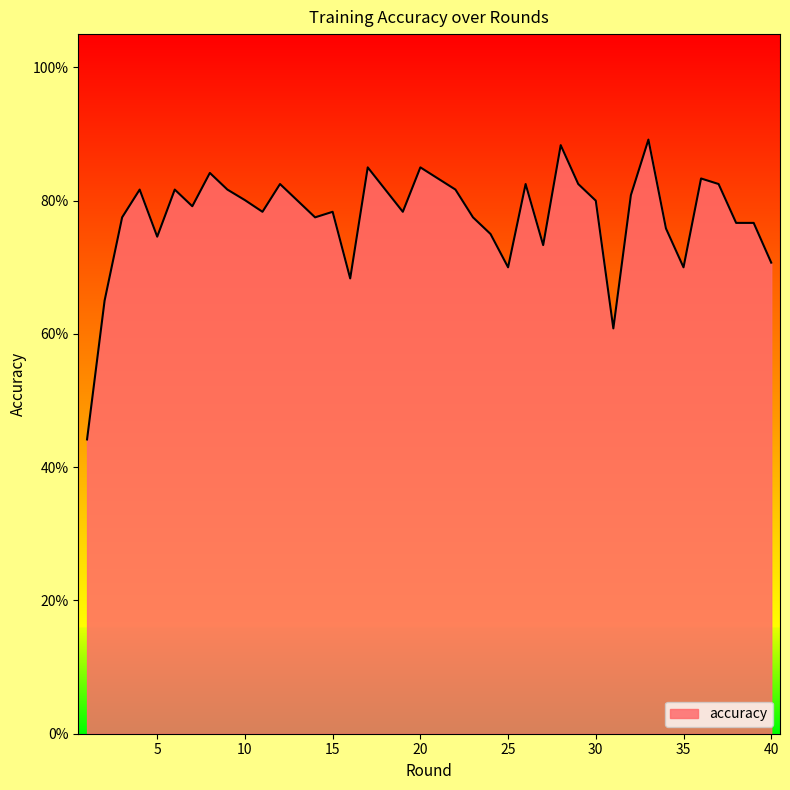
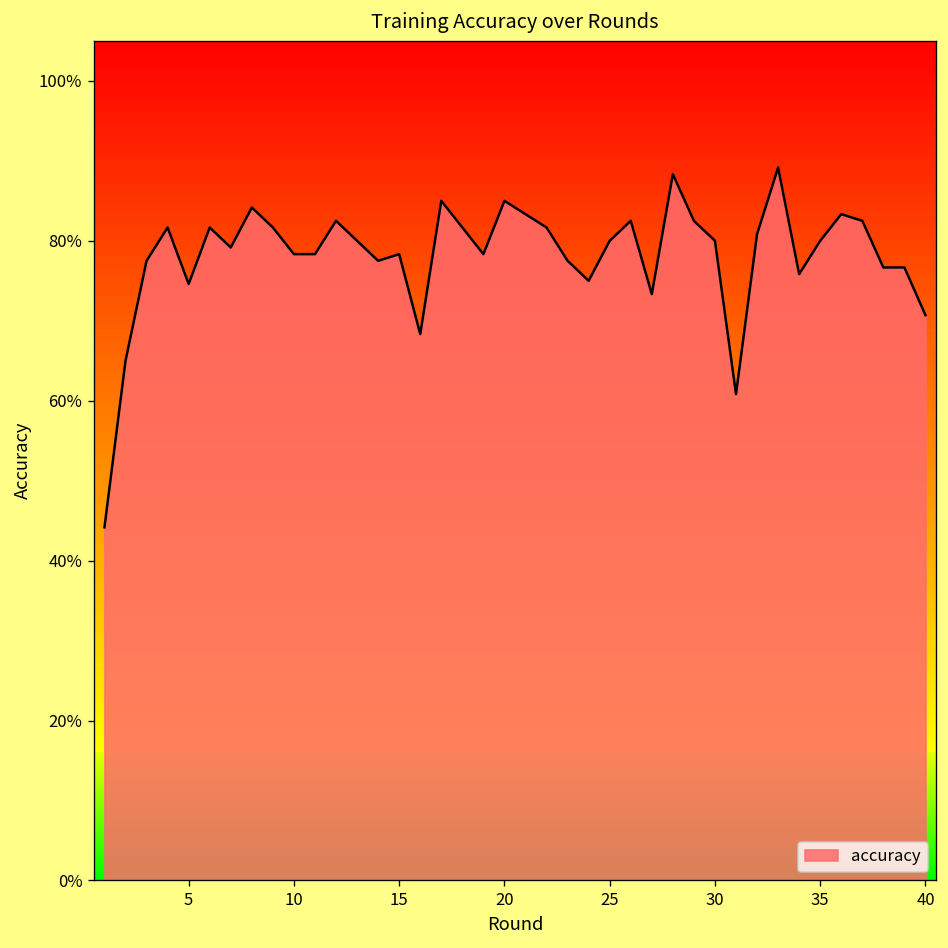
  {
    "5": "75%",
-   "10": "80%",
+   "10": "78%",
    "15": "78%",
    "20": "85%",
-   "25": "70%",
+   "25": "80%",
    "30": "80%",
-   "35": "70%",
+   "35": "80%",
    "40": "71%"
  }
